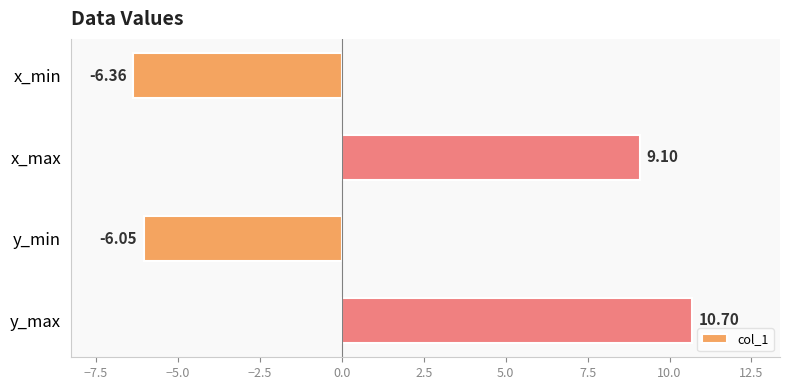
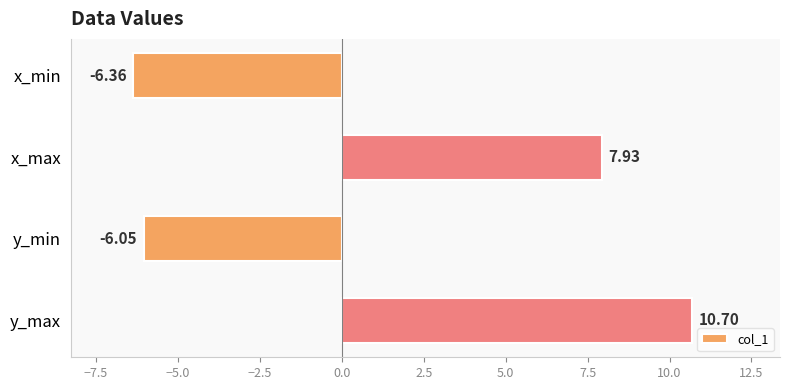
  {
    "x_min": -6.36,
-   "x_max": 9.10,
+   "x_max": 7.93,
    "y_min": -6.05
  }
